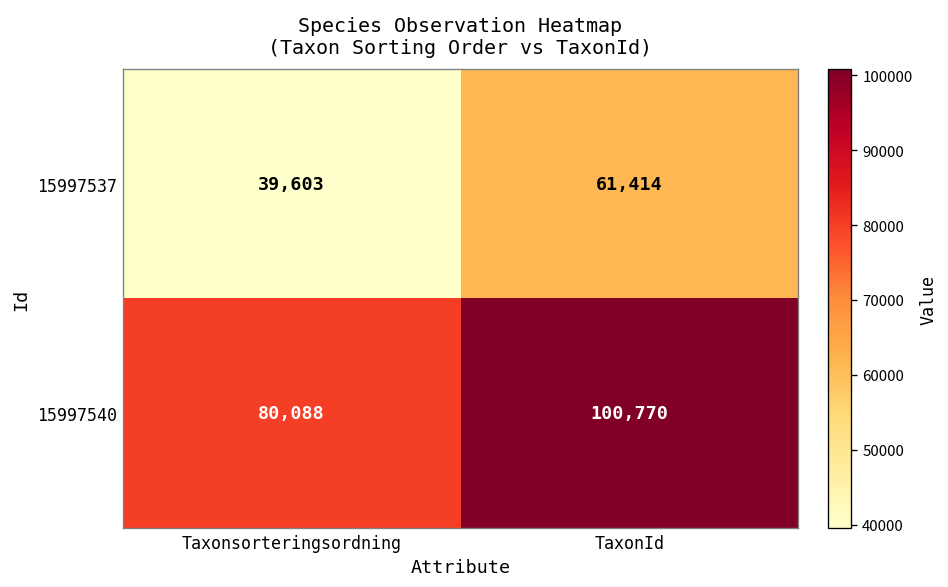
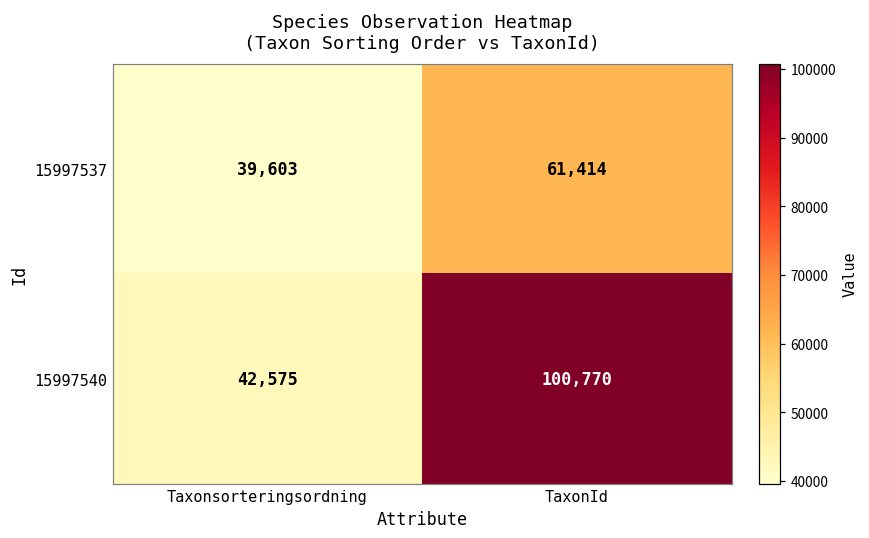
  {
    "15997537": {
      "Taxonsorteringsordning": "39,603",
      "TaxonId": "61,414"
    },
    "15997540": {
-     "Taxonsorteringsordning": "80,088",
+     "Taxonsorteringsordning": "42,575",
      "TaxonId": "100,770"
    }
  }
